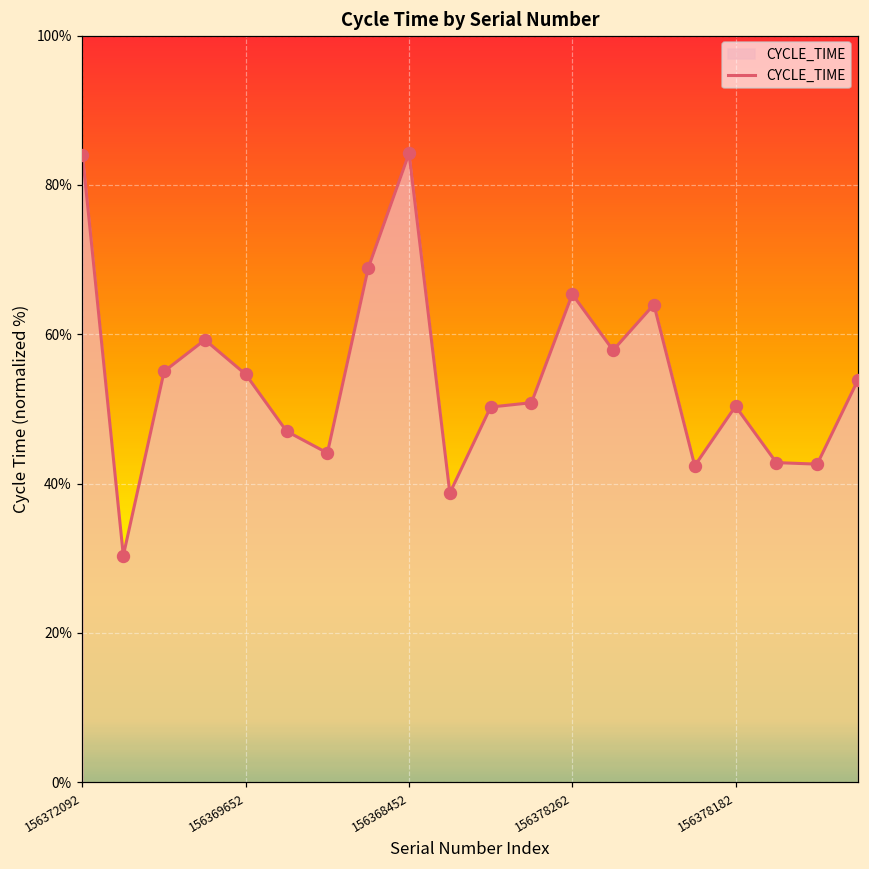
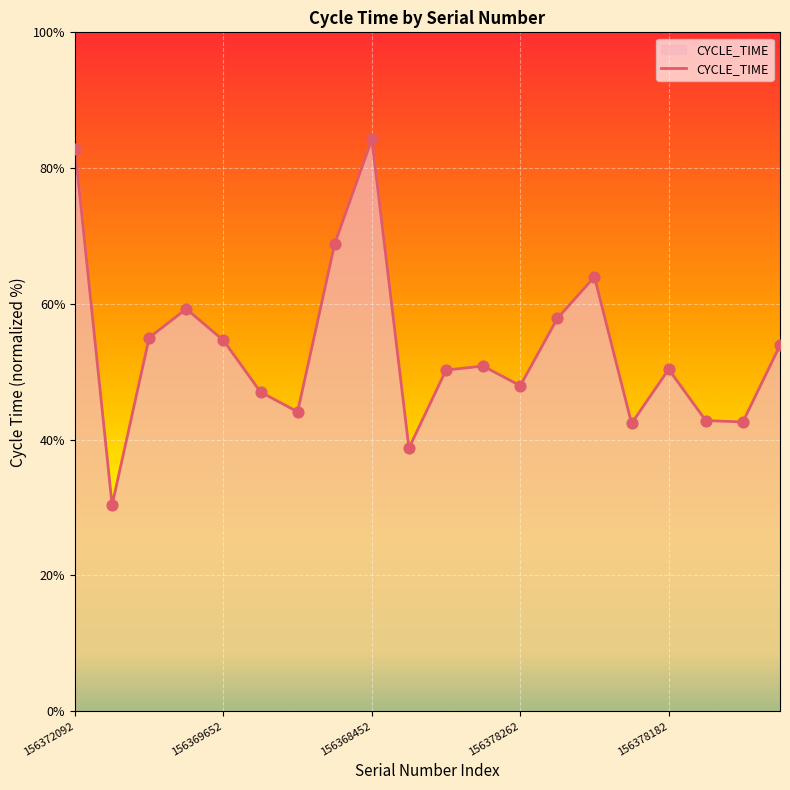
  {
-   "156372092": "84%",
+   "156372092": "83%",
    "156369652": "55%",
    "156368452": "84%",
-   "156378262": "65%",
+   "156378262": "48%",
    "156378182": "50%"
  }
